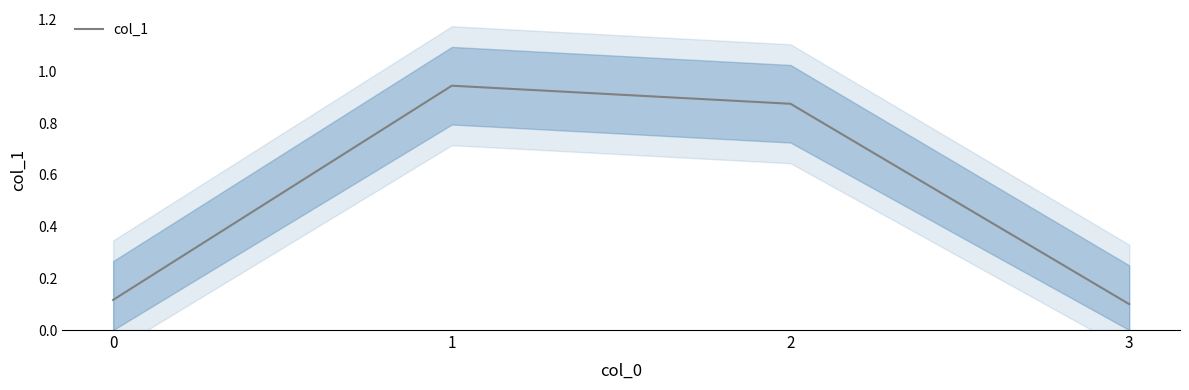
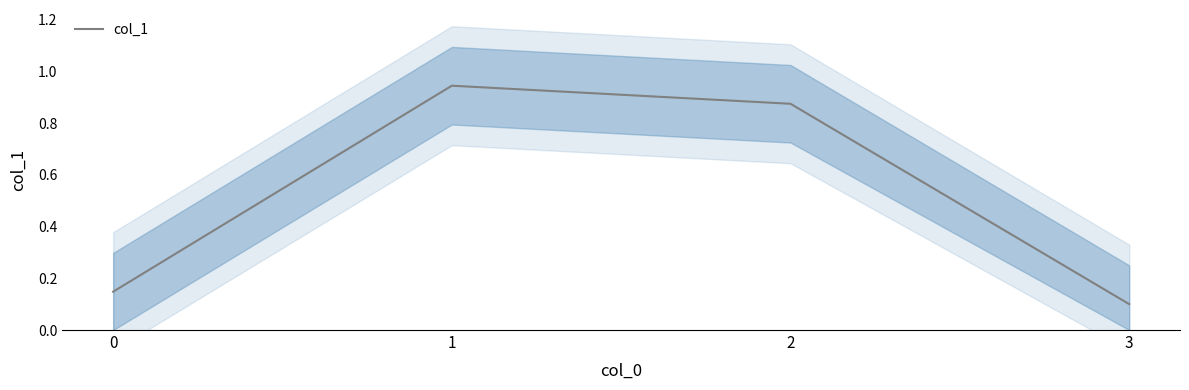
  {
    "col_1": {
-     "0": 0.12,
+     "0": 0.15,
      "1": 0.94,
      "2": 0.87,
      "3": 0.10
    }
  }
